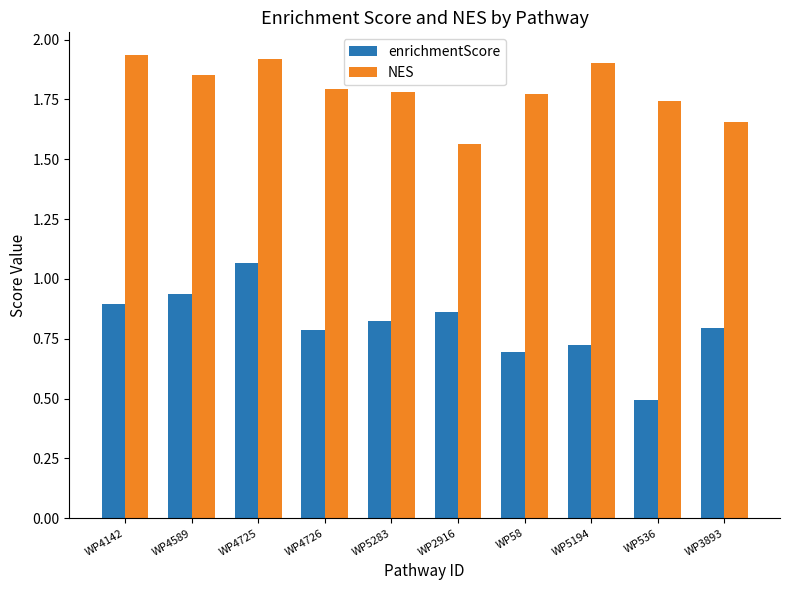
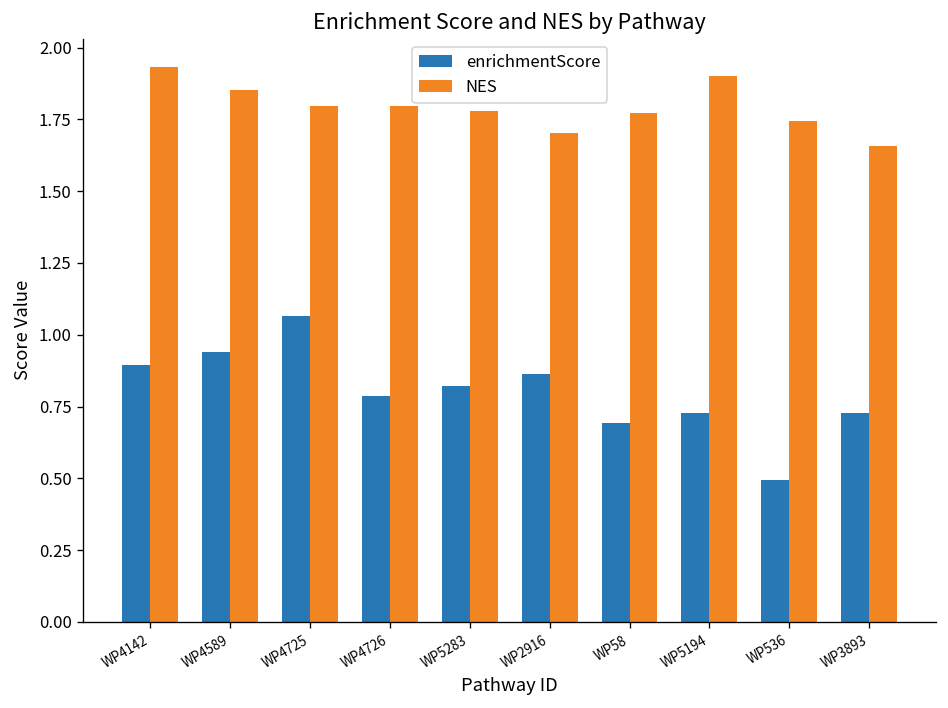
  {
    "enrichmentScore": {
      "WP4142": 0.89,
      "WP4589": 0.94,
      "WP4725": 1.06,
      "WP4726": 0.79,
      "WP5283": 0.82,
      "WP2916": 0.86,
      "WP58": 0.69,
      "WP5194": 0.73,
      "WP536": 0.50,
-     "WP3893": 0.80
+     "WP3893": 0.73
    },
    "NES": {
      "WP4142": 1.93,
      "WP4589": 1.85,
-     "WP4725": 1.92,
+     "WP4725": 1.79,
      "WP4726": 1.79,
      "WP5283": 1.78,
-     "WP2916": 1.56,
+     "WP2916": 1.70,
      "WP58": 1.77,
      "WP5194": 1.90,
      "WP536": 1.74,
      "WP3893": 1.66
    }
  }
